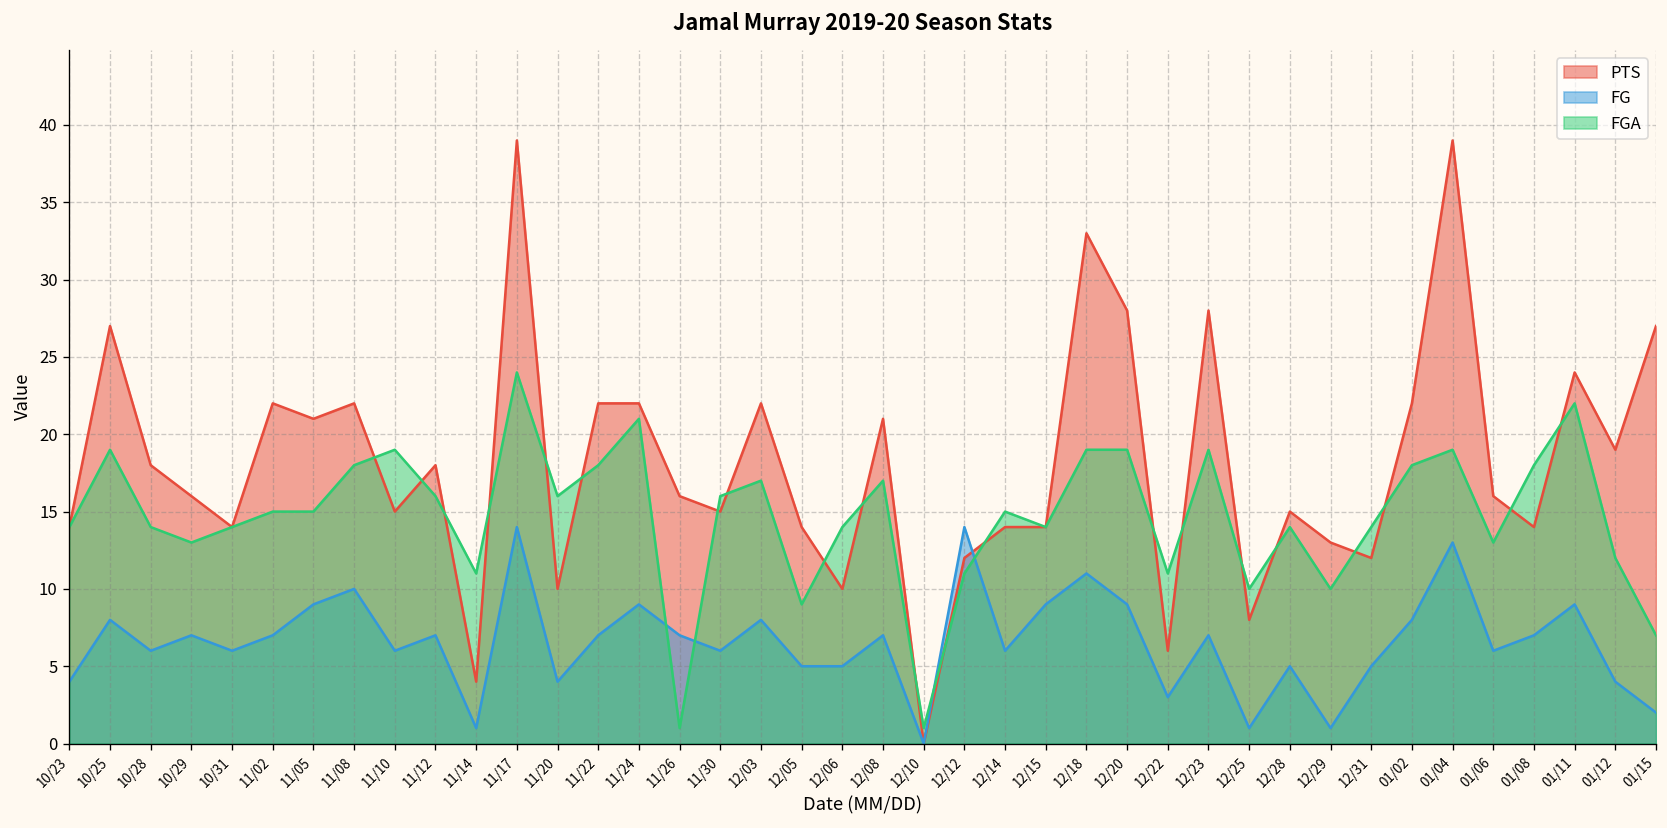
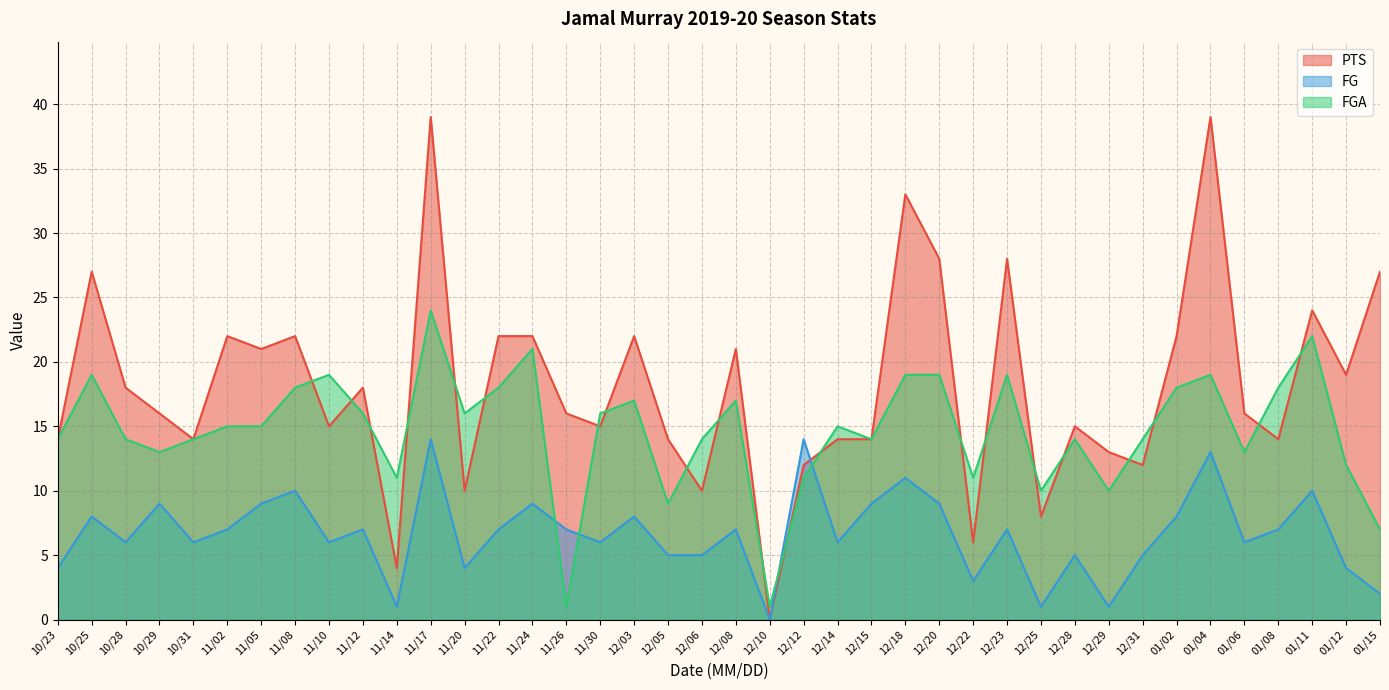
  {
    "PTS": {
      "10/25": 27,
      "10/28": 18,
      "10/29": 16,
      "11/02": 22,
      "11/05": 21,
      "11/08": 22,
      "11/10": 15,
      "11/12": 18,
      "11/14": 4,
      "11/17": 39,
      "11/20": 10,
      "11/22": 22,
      "11/24": 22,
      "11/26": 16,
      "11/30": 15,
      "12/03": 22,
      "12/05": 14,
      "12/06": 10,
      "12/08": 21,
      "12/12": 12,
      "12/14": 14,
      "12/18": 33,
      "12/20": 28,
      "12/22": 6,
      "12/23": 28,
      "12/25": 8,
      "12/28": 15,
      "12/29": 13,
      "12/31": 12,
      "01/02": 22,
      "01/04": 39,
      "01/06": 16,
      "01/08": 14,
      "01/11": 24,
      "01/12": 19,
      "01/15": 27
    },
    "FG": {
      "10/23": 4,
      "10/25": 8,
      "10/28": 6,
-     "10/29": 7,
+     "10/29": 9,
      "10/31": 6,
      "11/02": 7,
      "11/05": 9,
      "11/08": 10,
      "11/10": 6,
      "11/12": 7,
      "11/14": 1,
      "11/17": 14,
      "11/20": 4,
      "11/22": 7,
      "11/24": 9,
      "11/26": 7,
      "11/30": 6,
      "12/03": 8,
      "12/05": 5,
      "12/06": 5,
      "12/08": 7,
      "12/12": 14,
      "12/14": 6,
      "12/15": 9,
      "12/18": 11,
      "12/20": 9,
      "12/22": 3,
      "12/23": 7,
      "12/25": 1,
      "12/28": 5,
      "12/29": 1,
      "12/31": 5,
      "01/02": 8,
      "01/04": 13,
      "01/06": 6,
      "01/08": 7,
-     "01/11": 9,
+     "01/11": 10,
      "01/12": 4,
      "01/15": 2
    },
    "FGA": {
      "10/25": 19,
      "10/28": 14,
      "10/29": 13,
      "11/02": 15,
      "11/05": 15,
      "11/08": 18,
      "11/10": 19,
      "11/12": 16,
      "11/14": 11,
      "11/17": 24,
      "11/20": 16,
      "11/22": 18,
      "11/24": 21,
      "11/26": 1,
      "11/30": 16,
      "12/03": 17,
      "12/05": 9,
      "12/06": 14,
      "12/08": 17,
      "12/10": 1,
      "12/12": 11,
      "12/14": 15,
      "12/18": 19,
      "12/20": 19,
      "12/22": 11,
      "12/23": 19,
      "12/25": 10,
      "12/28": 14,
      "12/29": 10,
      "12/31": 14,
      "01/02": 18,
      "01/04": 19,
      "01/06": 13,
      "01/08": 18,
      "01/11": 22,
      "01/12": 12,
      "01/15": 7
    }
  }
